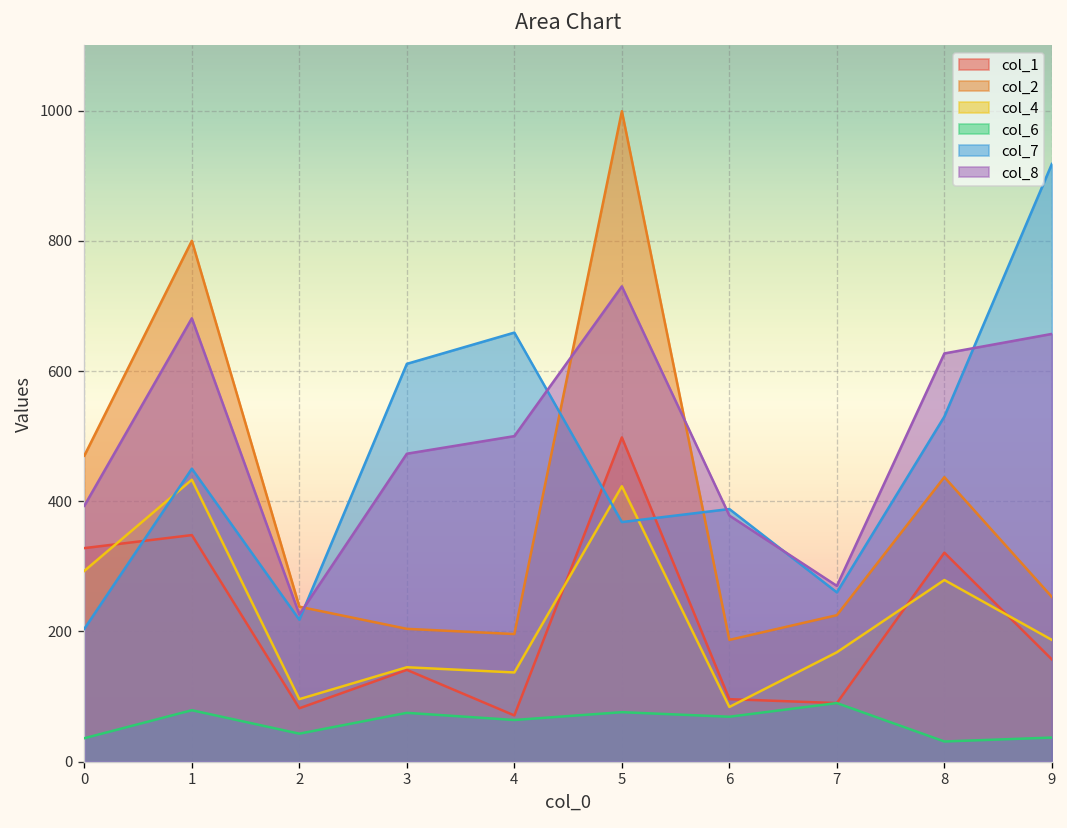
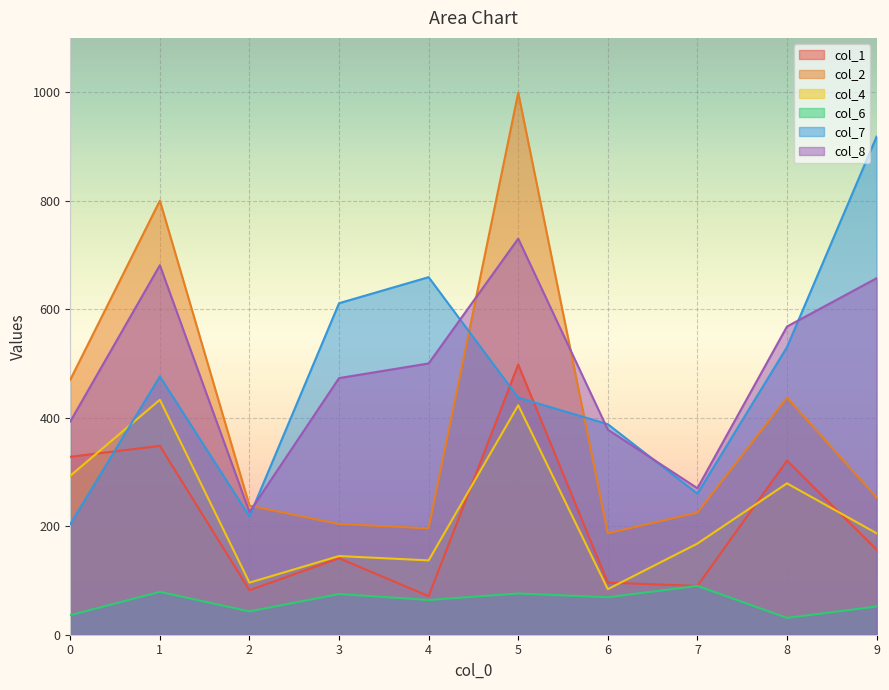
  {
    "col_6": {
      "0": 40,
      "1": 80,
      "2": 40,
      "3": 80,
      "4": 60,
      "5": 80,
      "6": 70,
      "8": 30,
-     "9": 40
+     "9": 50
    },
    "col_7": {
      "0": 200,
-     "1": 450,
+     "1": 480,
      "2": 220,
      "3": 610,
      "4": 660,
-     "5": 370,
+     "5": 440,
      "6": 390,
      "7": 260,
      "8": 530,
      "9": 920
    },
    "col_8": {
      "0": 390,
      "1": 680,
      "2": 230,
      "3": 470,
      "4": 500,
      "5": 730,
      "6": 380,
      "7": 270,
-     "8": 630,
+     "8": 570,
      "9": 660
    }
  }
